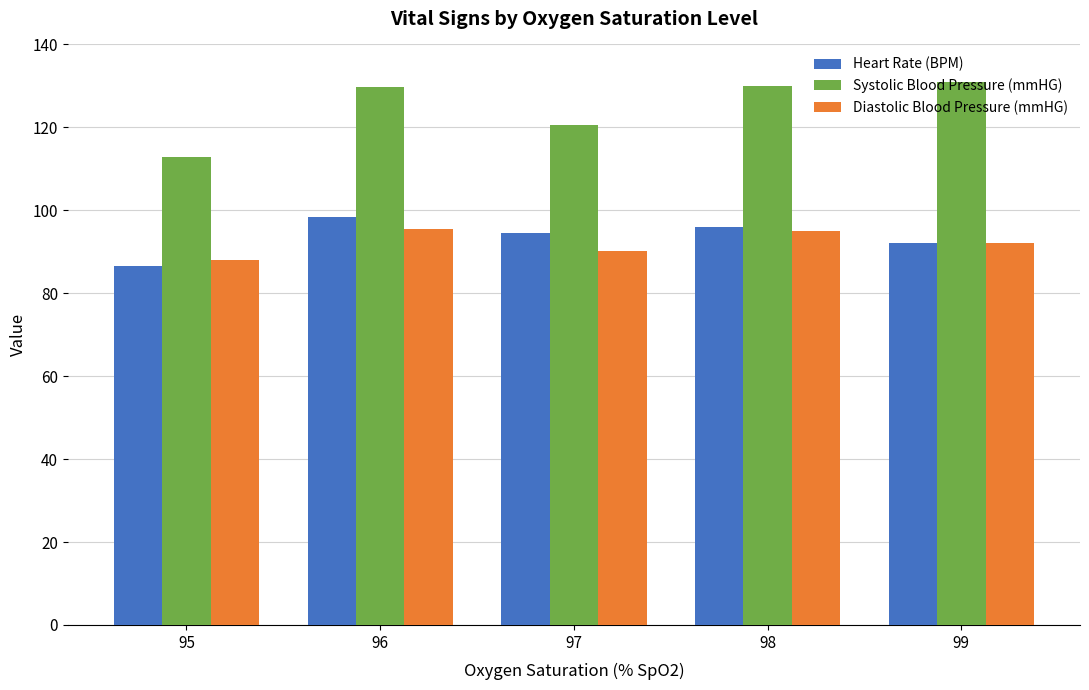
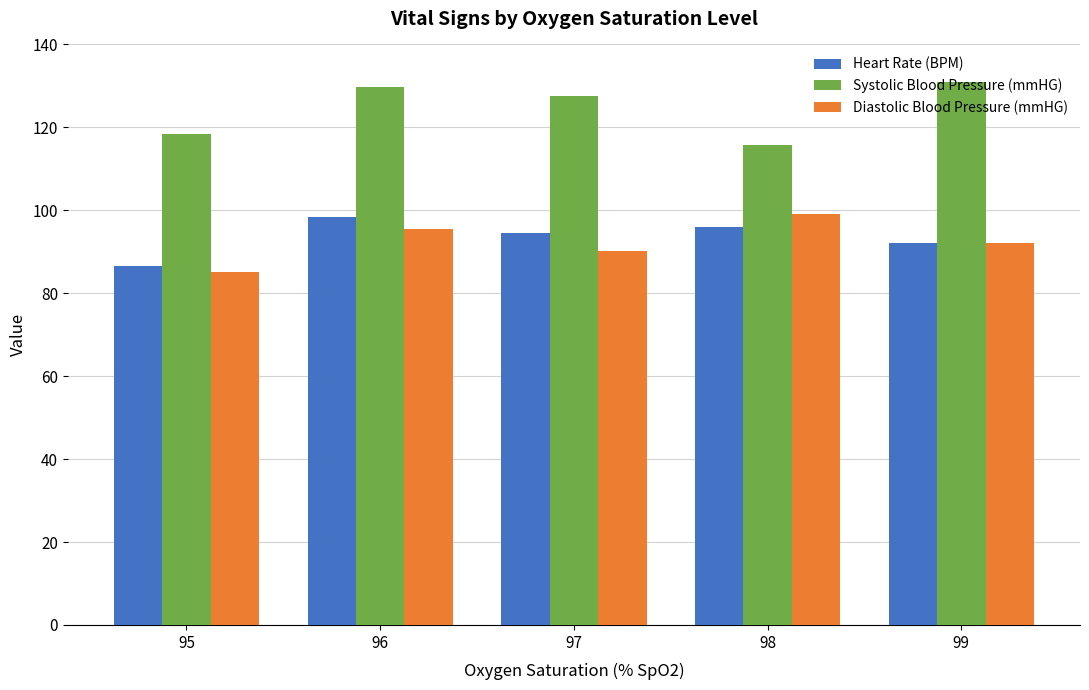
  {
    "Heart Rate (BPM)": {
      "95": 87,
      "96": 99,
      "97": 95,
      "98": 96,
      "99": 92
    },
    "Systolic Blood Pressure (mmHG)": {
-     "95": 113,
+     "95": 119,
      "96": 130,
-     "97": 121,
-     "98": 130,
+     "97": 128,
+     "98": 116,
      "99": 131
    },
    "Diastolic Blood Pressure (mmHG)": {
-     "95": 88,
+     "95": 85,
      "96": 95,
      "97": 90,
-     "98": 95,
+     "98": 99,
      "99": 92
    }
  }
